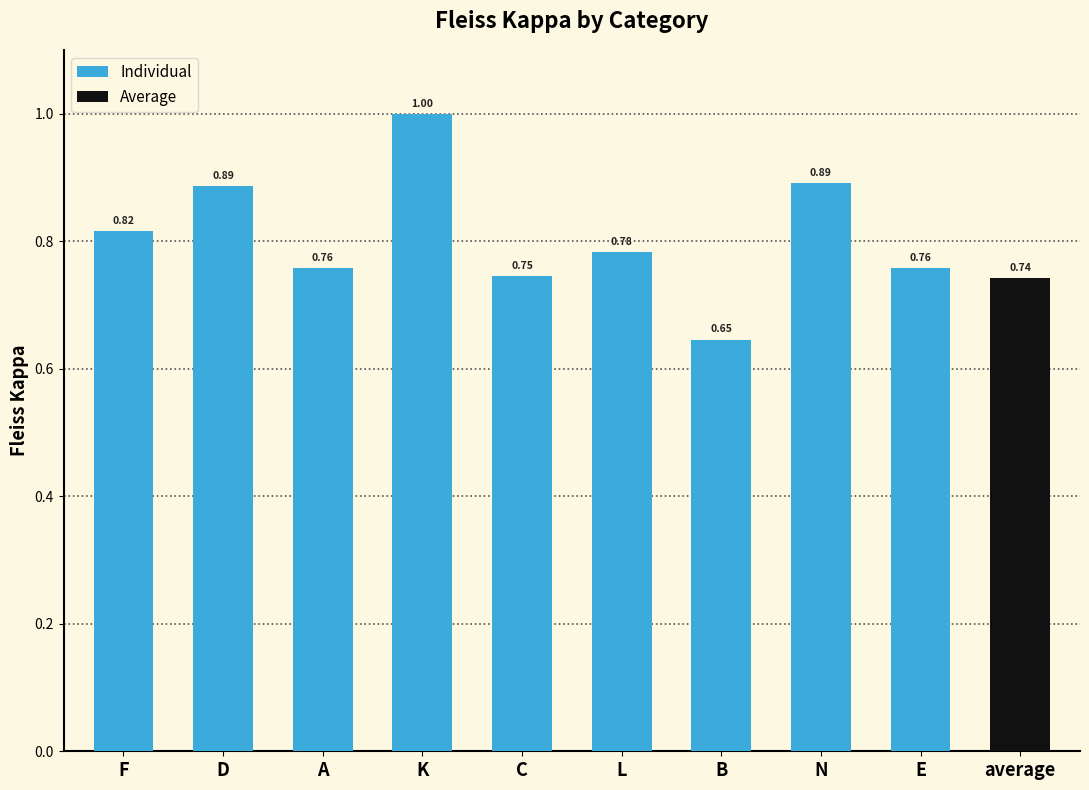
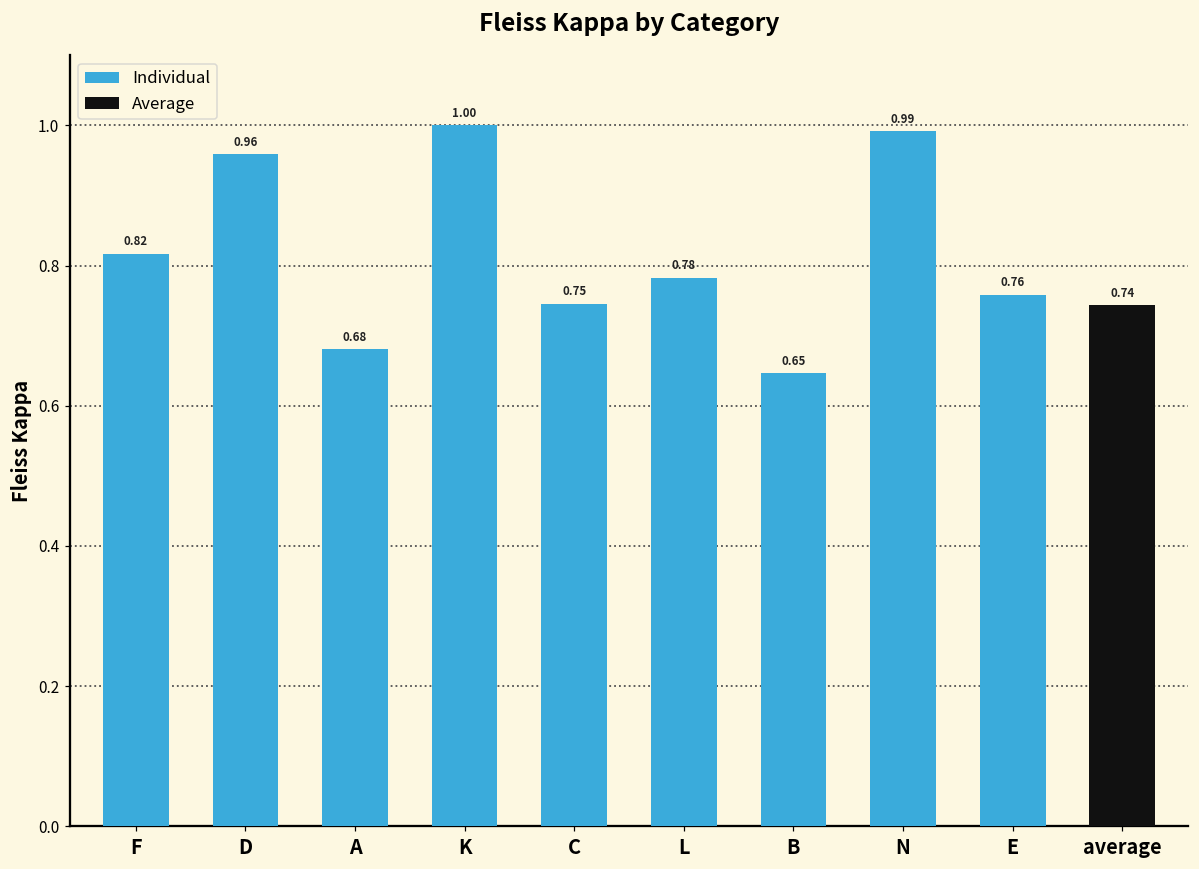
  {
    "F": 0.82,
-   "D": 0.89,
-   "A": 0.76,
+   "D": 0.96,
+   "A": 0.68,
    "K": 1.00,
    "C": 0.75,
    "L": 0.78,
    "B": 0.65,
-   "N": 0.89,
+   "N": 0.99,
    "E": 0.76,
    "average": 0.74
  }
